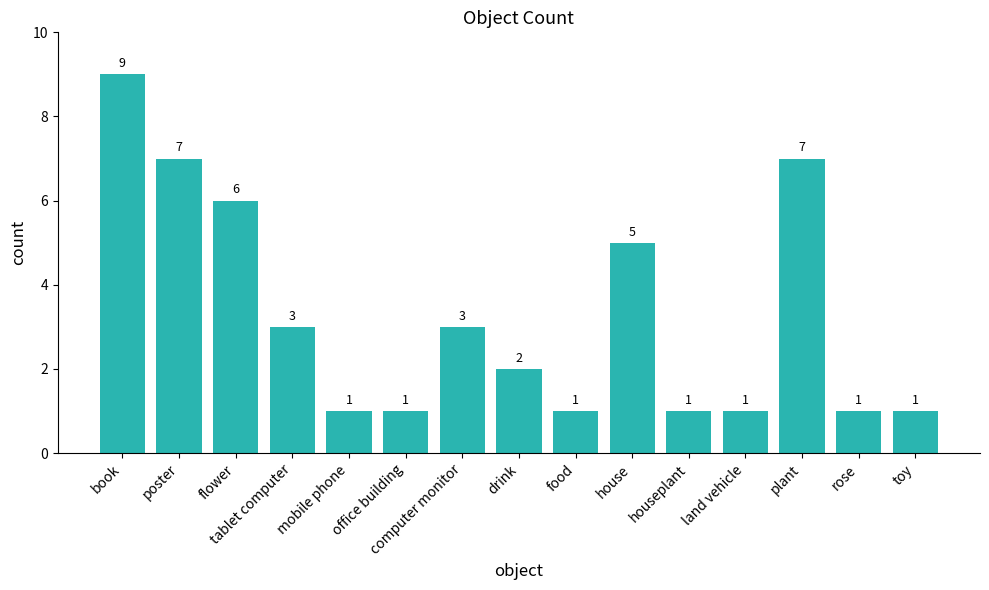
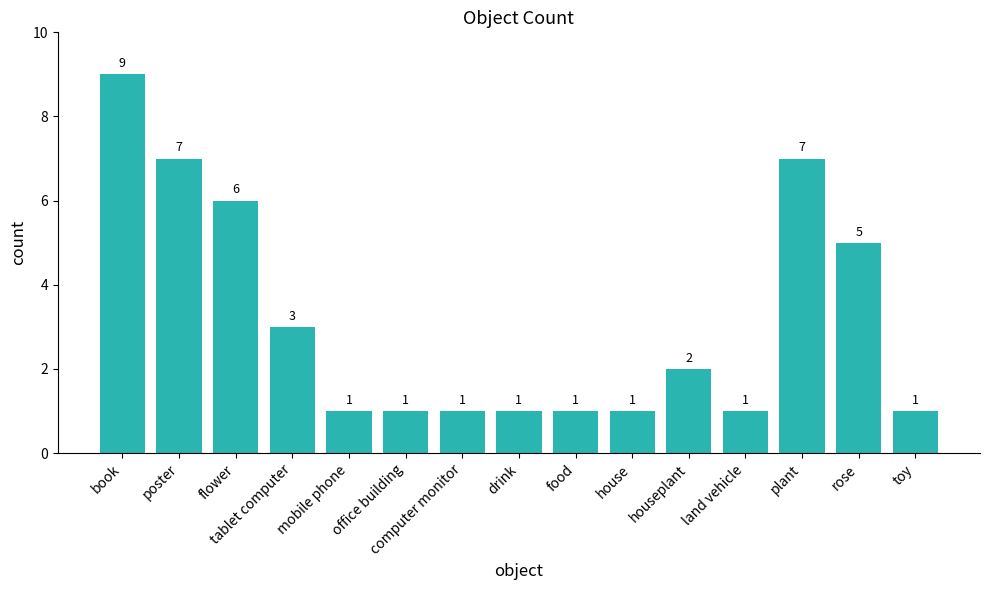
  {
    "book": 9,
    "poster": 7,
    "flower": 6,
    "tablet computer": 3,
    "mobile phone": 1,
    "office building": 1,
-   "computer monitor": 3,
-   "drink": 2,
+   "computer monitor": 1,
+   "drink": 1,
    "food": 1,
-   "house": 5,
-   "houseplant": 1,
+   "house": 1,
+   "houseplant": 2,
    "land vehicle": 1,
    "plant": 7,
-   "rose": 1,
+   "rose": 5,
    "toy": 1
  }
